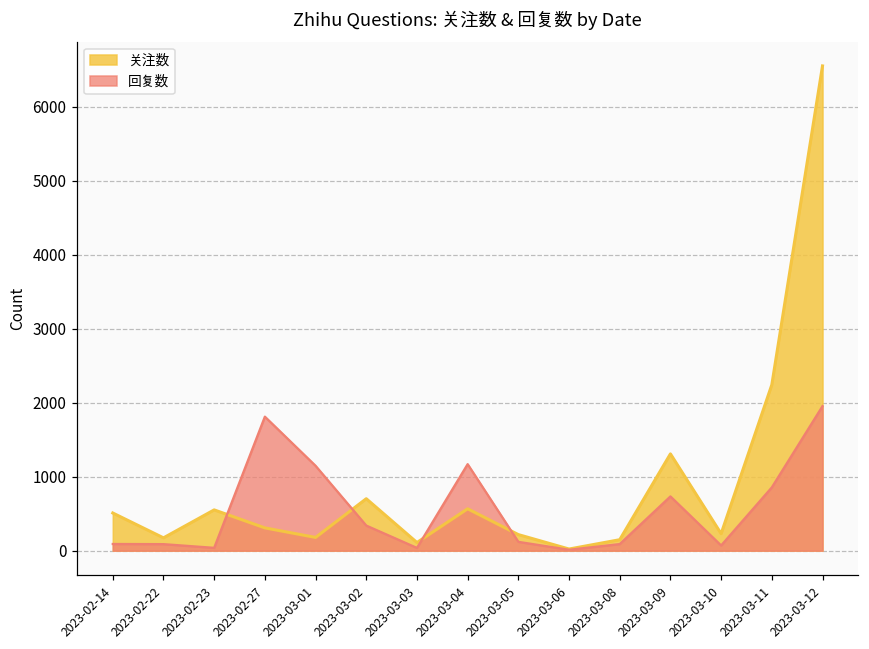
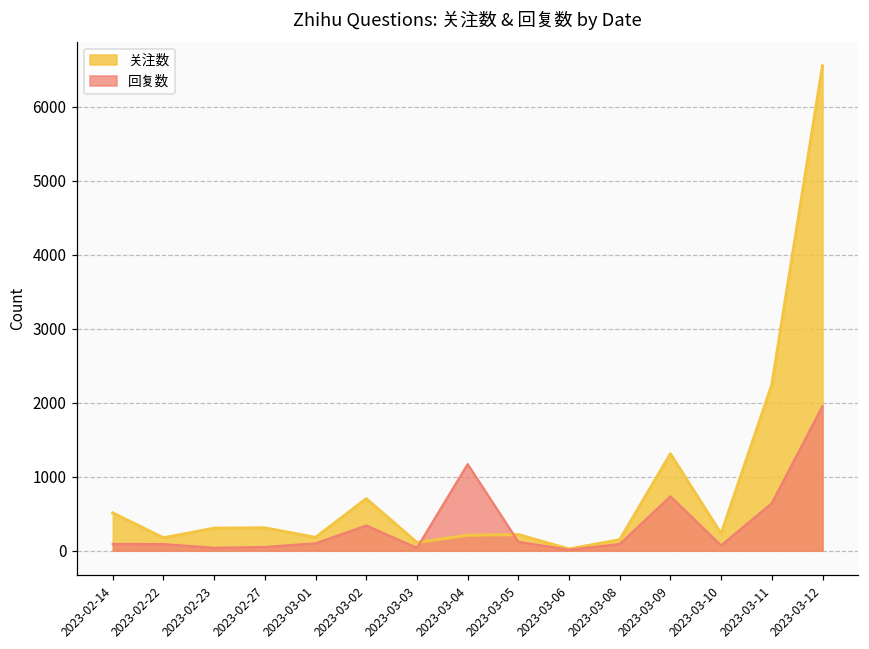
  {
    "关注数": {
      "2023-02-14": 500,
      "2023-02-22": 200,
-     "2023-02-23": 600,
+     "2023-02-23": 300,
      "2023-02-27": 300,
      "2023-03-01": 200,
      "2023-03-02": 700,
      "2023-03-03": 100,
-     "2023-03-04": 600,
+     "2023-03-04": 200,
      "2023-03-05": 200,
      "2023-03-08": 100,
      "2023-03-09": 1300,
      "2023-03-10": 200,
      "2023-03-11": 2200,
      "2023-03-12": 6600
    },
    "回复数": {
      "2023-02-14": 100,
      "2023-02-22": 100,
      "2023-02-23": 0,
-     "2023-02-27": 1800,
-     "2023-03-01": 1100,
+     "2023-02-27": 0,
+     "2023-03-01": 100,
      "2023-03-02": 300,
      "2023-03-03": 0,
      "2023-03-04": 1200,
      "2023-03-05": 100,
      "2023-03-08": 100,
      "2023-03-09": 700,
      "2023-03-10": 100,
-     "2023-03-11": 900,
+     "2023-03-11": 600,
      "2023-03-12": 2000
    }
  }
